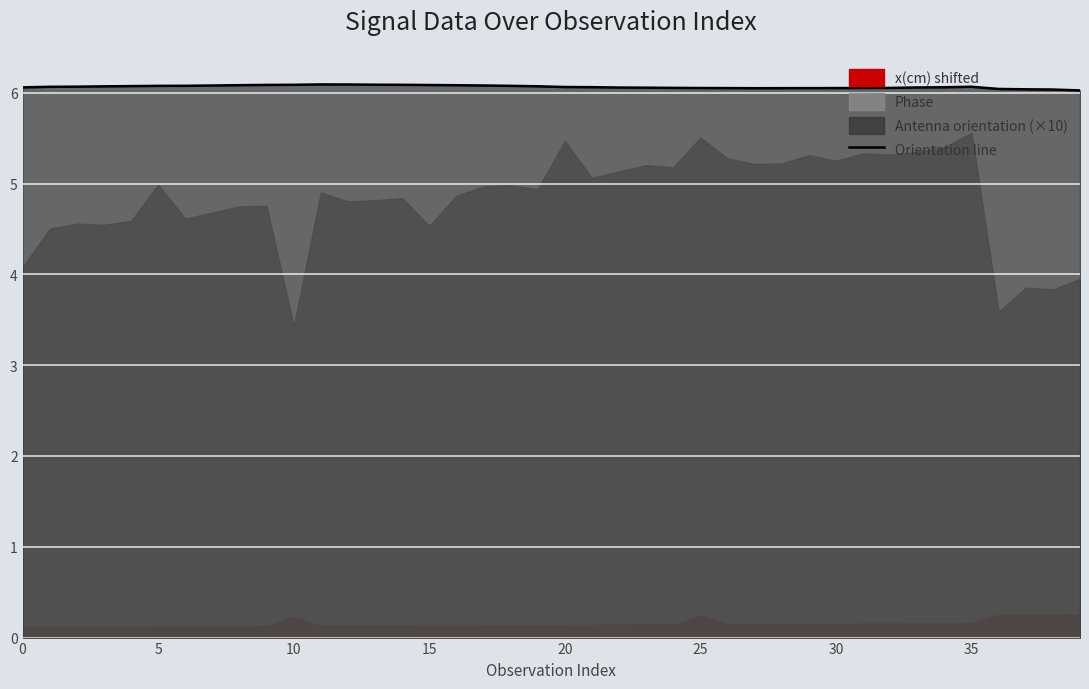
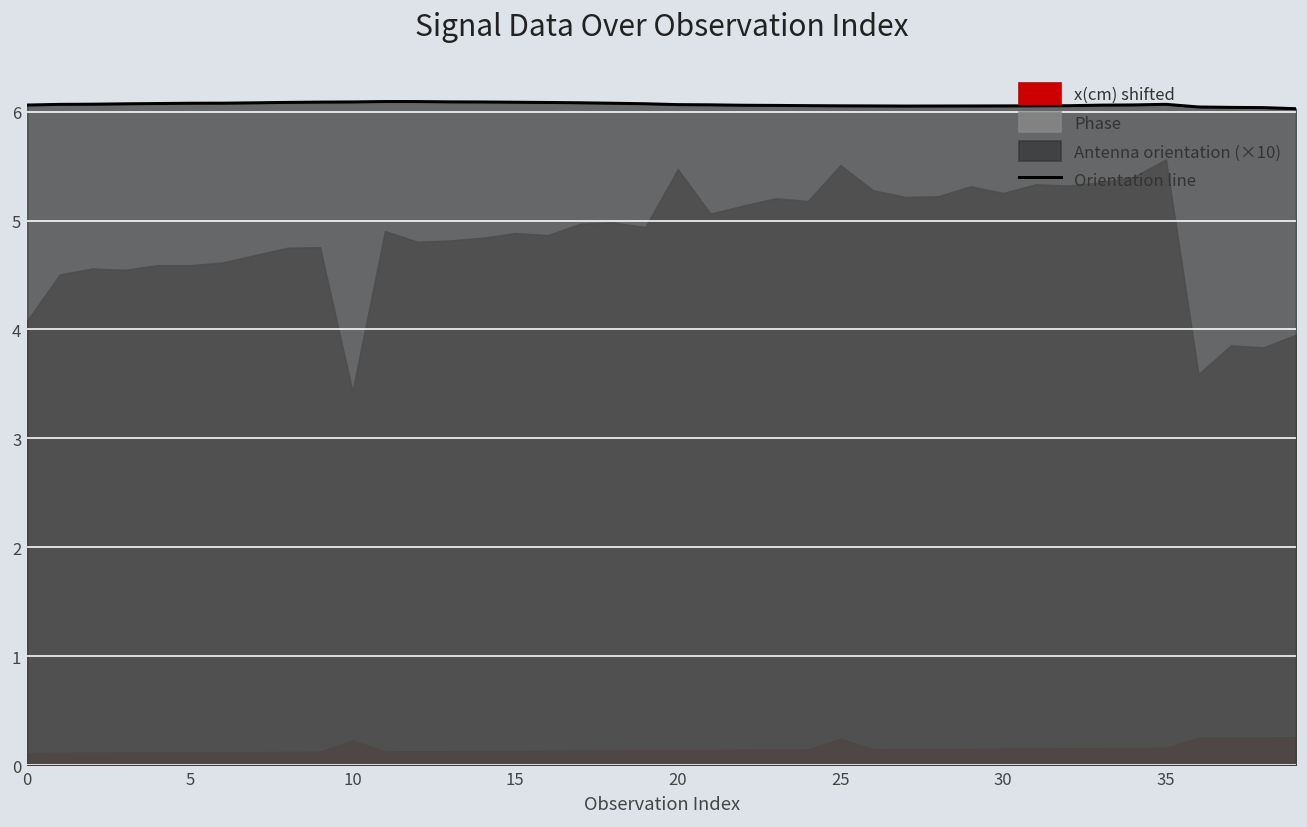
  {
    "x(cm) shifted": {
      "0": 0.1,
      "5": 0.1,
      "10": 0.2,
      "15": 0.1,
      "20": 0.1,
      "25": 0.2,
      "30": 0.2,
      "35": 0.2
    },
    "Phase": {
      "0": 4.1,
-     "5": 5.0,
+     "5": 4.6,
      "10": 3.4,
-     "15": 4.5,
+     "15": 4.9,
      "20": 5.5,
      "25": 5.5,
      "30": 5.3,
      "35": 5.6
    },
    "Antenna orientation (×10)": {
      "0": 6.1,
      "5": 6.1,
      "10": 6.1,
      "15": 6.1,
      "20": 6.1,
      "25": 6.1,
      "30": 6.1,
      "35": 6.1
    }
  }
